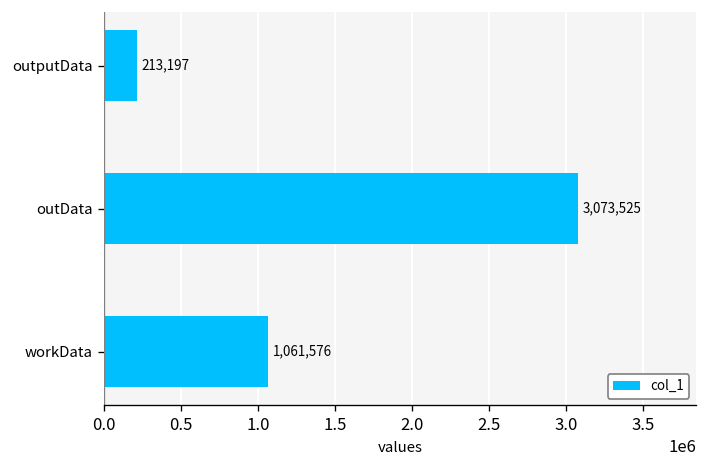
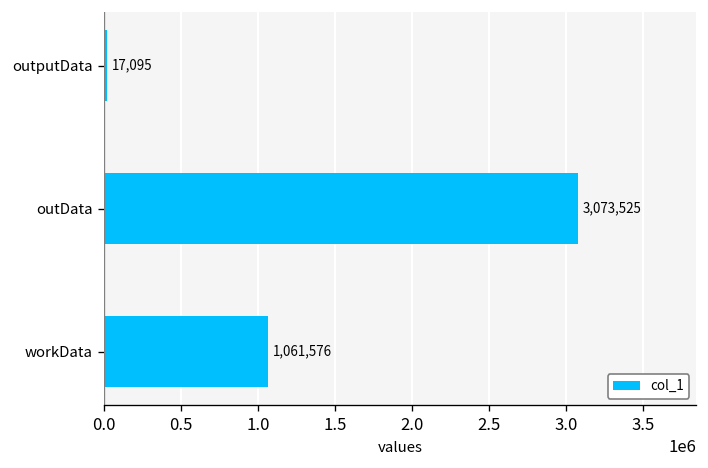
  {
-   "outputData": "213,197",
+   "outputData": "17,095",
    "outData": "3,073,525",
    "workData": "1,061,576"
  }
